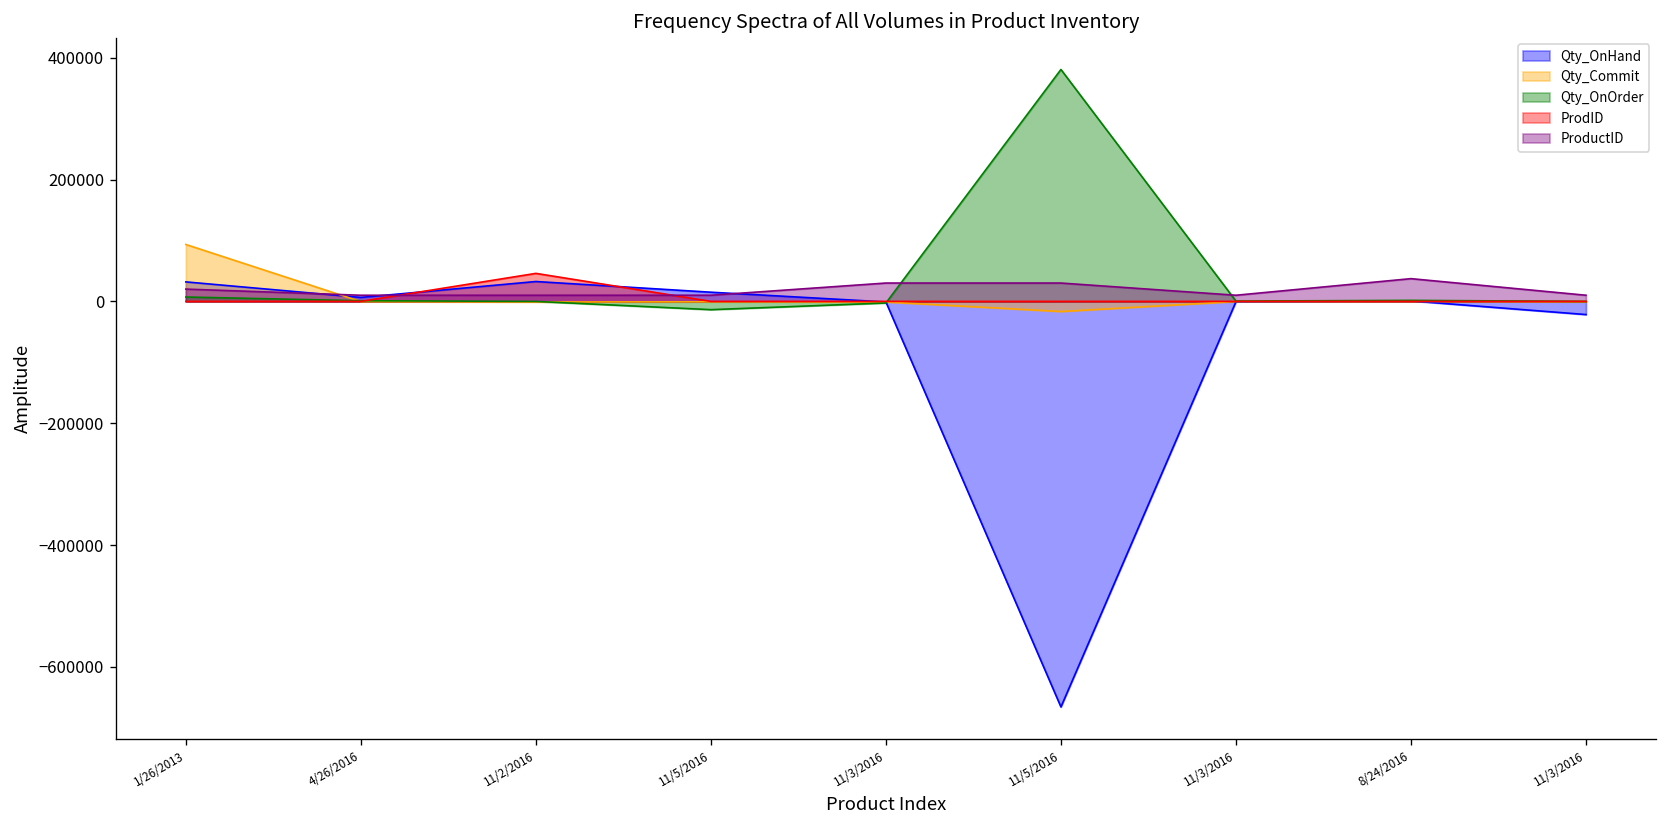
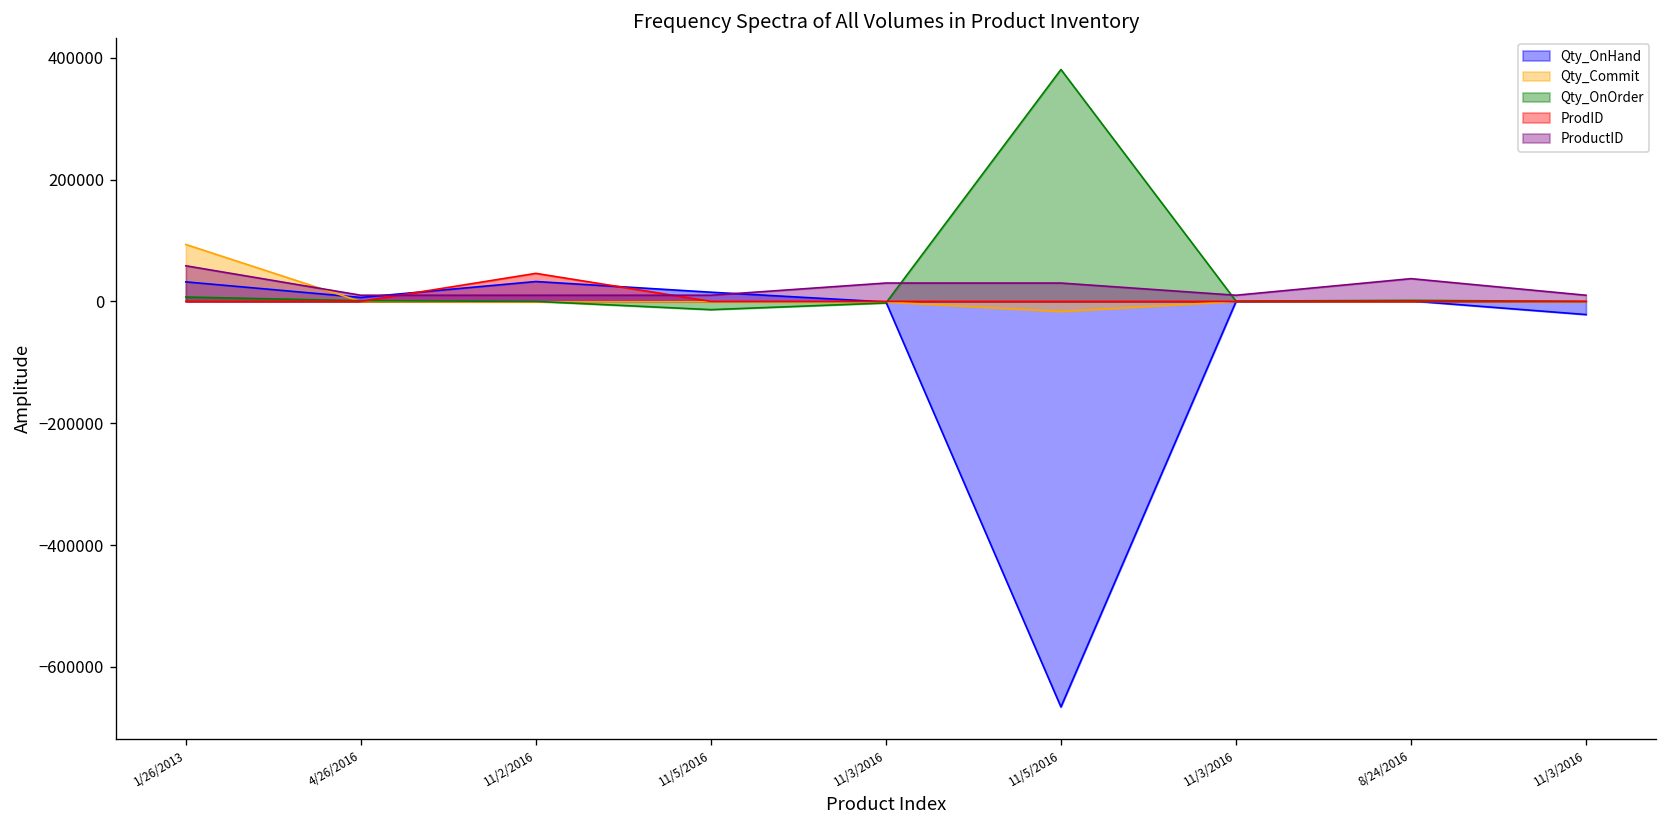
  {
    "ProdID": {
      "1/26/2013": 0,
      "11/2/2016": 50000
    },
    "ProductID": {
-     "1/26/2013": 20000,
+     "1/26/2013": 60000,
      "11/2/2016": 10000,
      "8/24/2016": 40000
    }
  }
